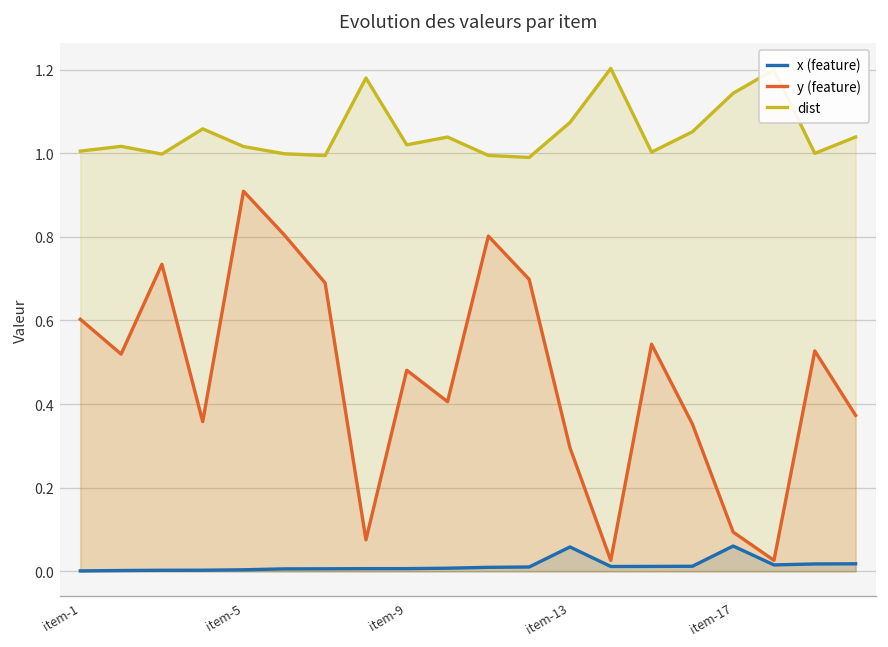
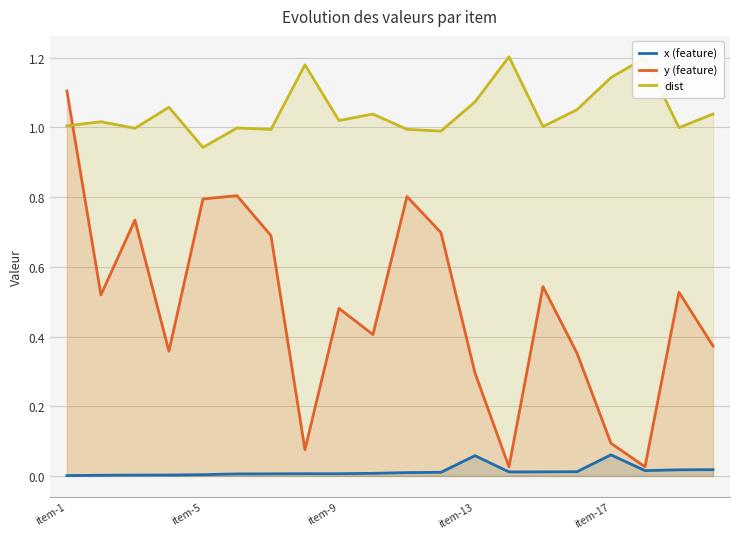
  {
    "x (feature)": {
      "item-1": 0.00,
      "item-5": 0.00,
      "item-9": 0.01,
      "item-13": 0.06,
      "item-17": 0.06
    },
    "y (feature)": {
-     "item-1": 0.60,
-     "item-5": 0.91,
+     "item-1": 1.10,
+     "item-5": 0.79,
      "item-9": 0.48,
      "item-13": 0.30,
      "item-17": 0.09
    },
    "dist": {
      "item-1": 1.00,
-     "item-5": 1.02,
+     "item-5": 0.94,
      "item-9": 1.02,
      "item-13": 1.07,
      "item-17": 1.14
    }
  }
